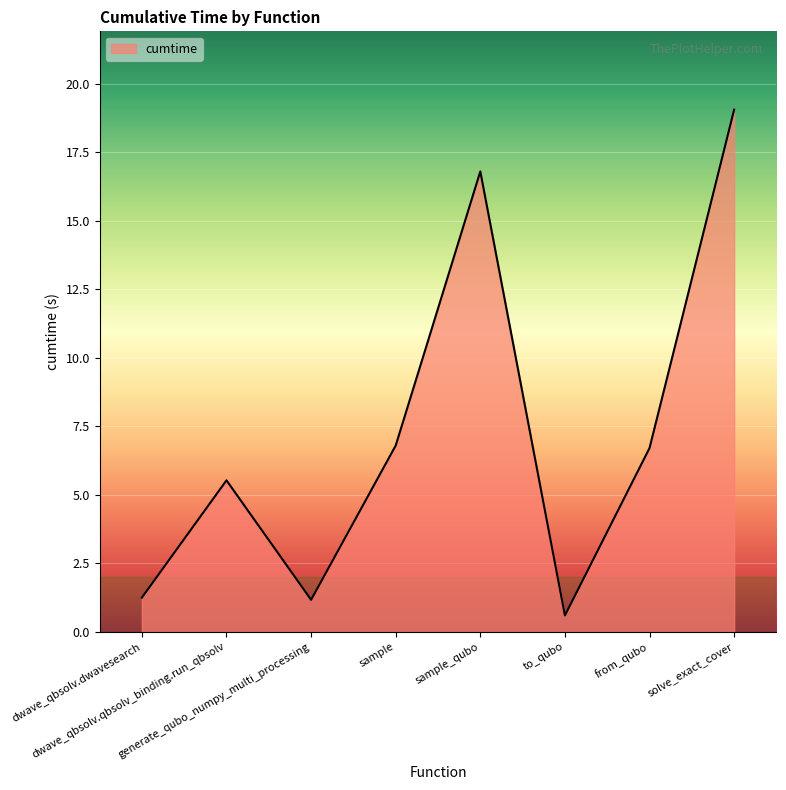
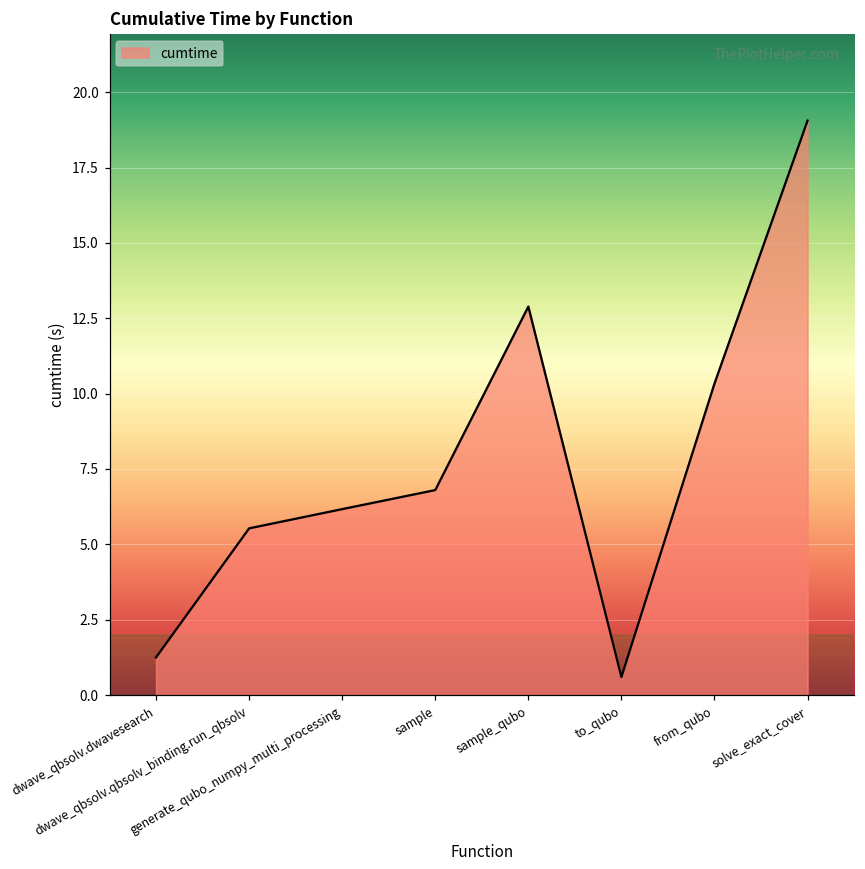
  {
    "dwave_qbsolv.dwavesearch": 1.2,
    "dwave_qbsolv.qbsolv_binding.run_qbsolv": 5.5,
-   "generate_qubo_numpy_multi_processing": 1.2,
+   "generate_qubo_numpy_multi_processing": 6.2,
    "sample": 6.8,
-   "sample_qubo": 16.8,
+   "sample_qubo": 12.9,
    "to_qubo": 0.6,
-   "from_qubo": 6.7,
+   "from_qubo": 10.3,
    "solve_exact_cover": 19.1
  }
